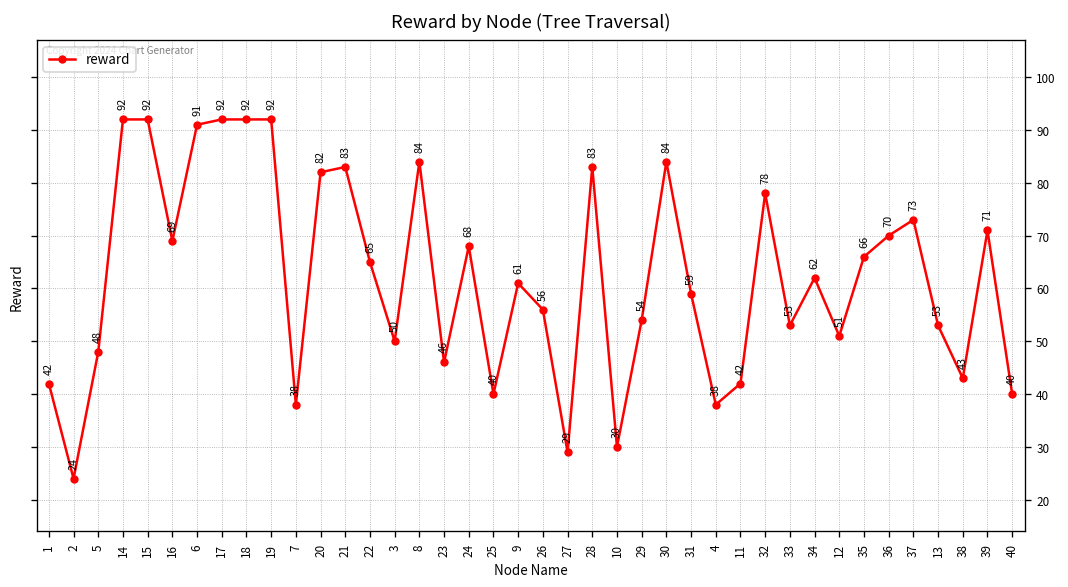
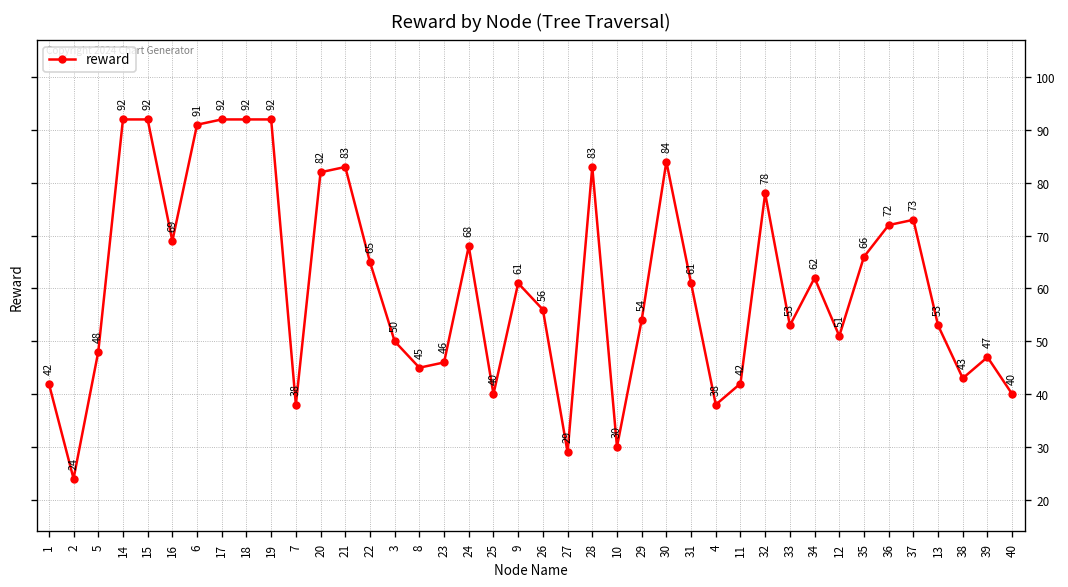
  {
    "1": 42,
    "2": 24,
    "5": 48,
    "14": 92,
    "15": 92,
    "16": 69,
    "6": 91,
    "17": 92,
    "18": 92,
    "19": 92,
    "7": 38,
    "20": 82,
    "21": 83,
    "22": 65,
    "3": 50,
-   "8": 84,
+   "8": 45,
    "23": 46,
    "24": 68,
    "25": 40,
    "9": 61,
    "26": 56,
    "27": 29,
    "28": 83,
    "10": 30,
    "29": 54,
    "30": 84,
-   "31": 59,
+   "31": 61,
    "4": 38,
    "11": 42,
    "32": 78,
    "33": 53,
    "34": 62,
    "12": 51,
    "35": 66,
-   "36": 70,
+   "36": 72,
    "37": 73,
    "13": 53,
    "38": 43,
-   "39": 71,
+   "39": 47,
    "40": 40
  }
